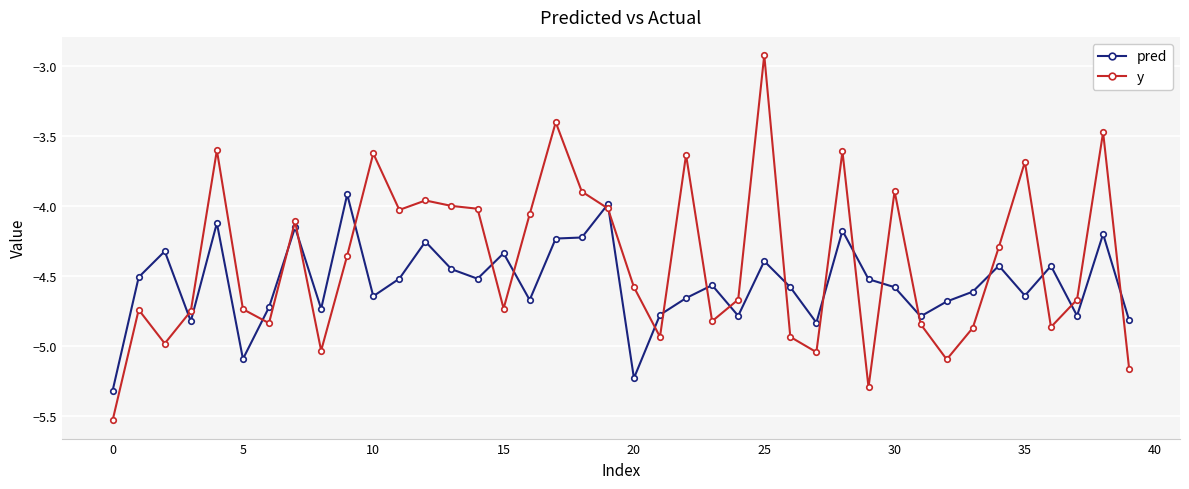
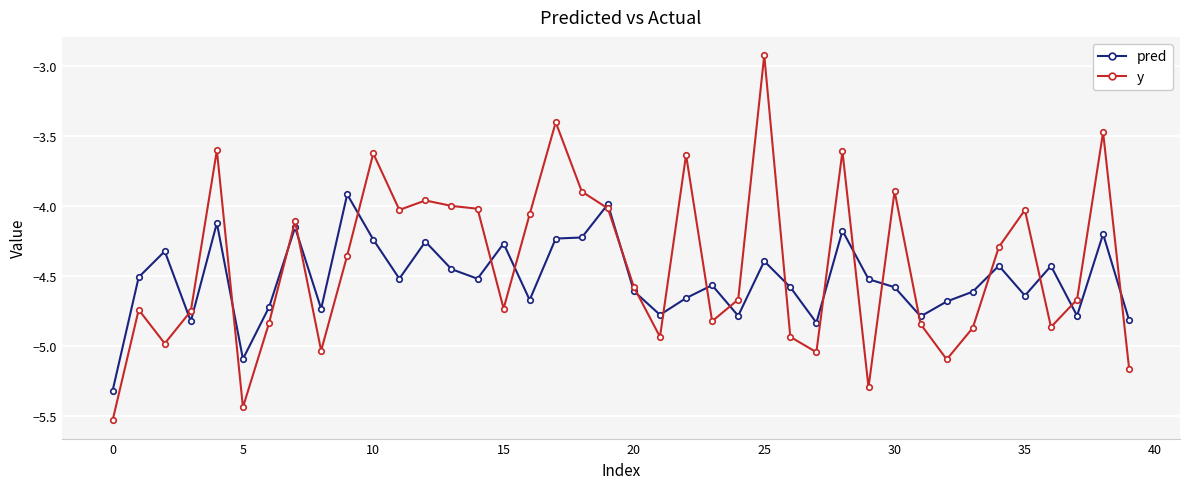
  {
    "pred": {
      "0": -5.32,
      "5": -5.09,
-     "10": -4.64,
-     "15": -4.34,
-     "20": -5.23,
+     "10": -4.24,
+     "15": -4.27,
+     "20": -4.61,
      "25": -4.39,
      "30": -4.58,
      "35": -4.64
    },
    "y": {
      "0": -5.53,
-     "5": -4.74,
+     "5": -5.44,
      "10": -3.63,
      "15": -4.73,
      "20": -4.58,
      "25": -2.93,
      "30": -3.90,
-     "35": -3.69
+     "35": -4.03
    }
  }
